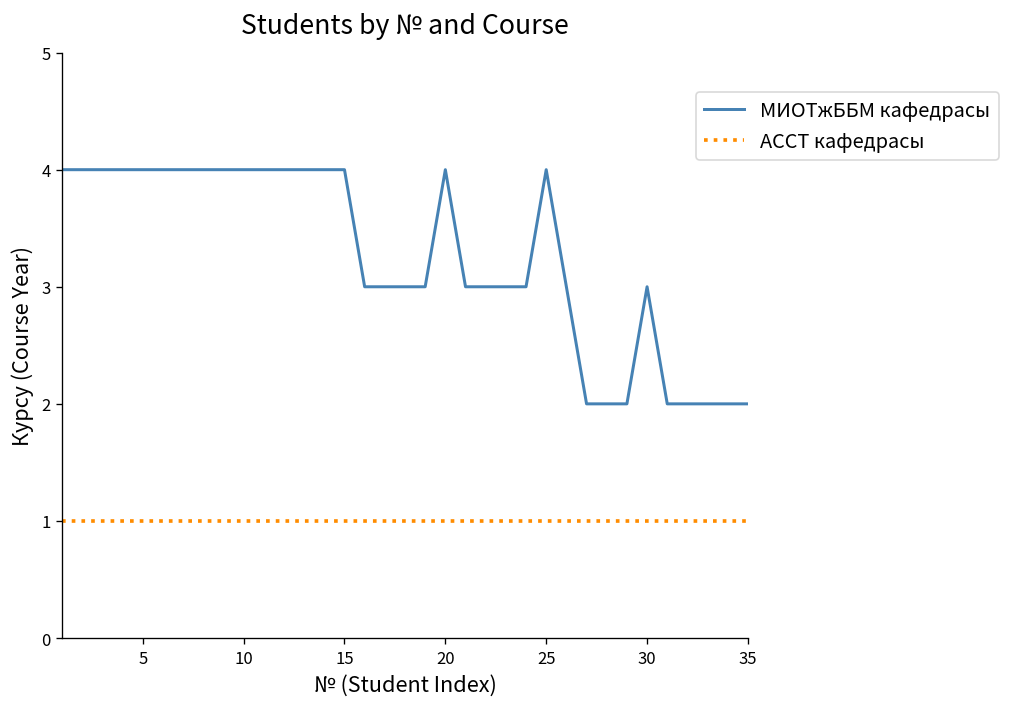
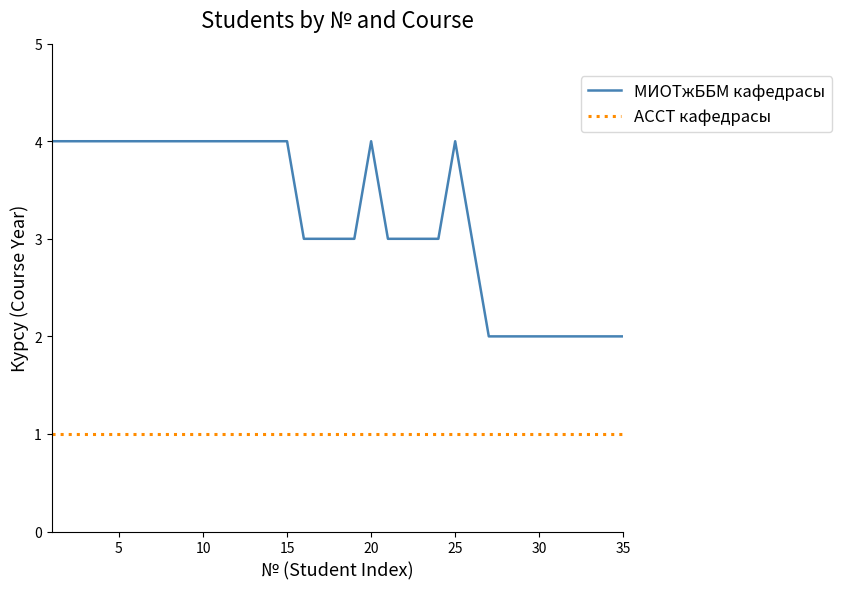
  {
    "МИОТжББМ кафедрасы": {
      "5": 4,
      "10": 4,
      "15": 4,
      "20": 4,
      "25": 4,
-     "30": 3,
+     "30": 2,
      "35": 2
    },
    "АССТ кафедрасы": {
      "5": 1,
      "10": 1,
      "15": 1,
      "20": 1,
      "25": 1,
      "30": 1,
      "35": 1
    }
  }
